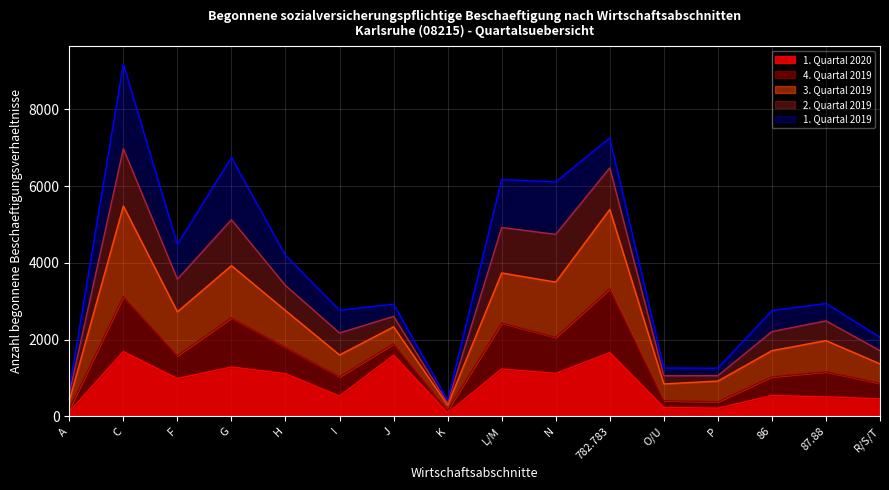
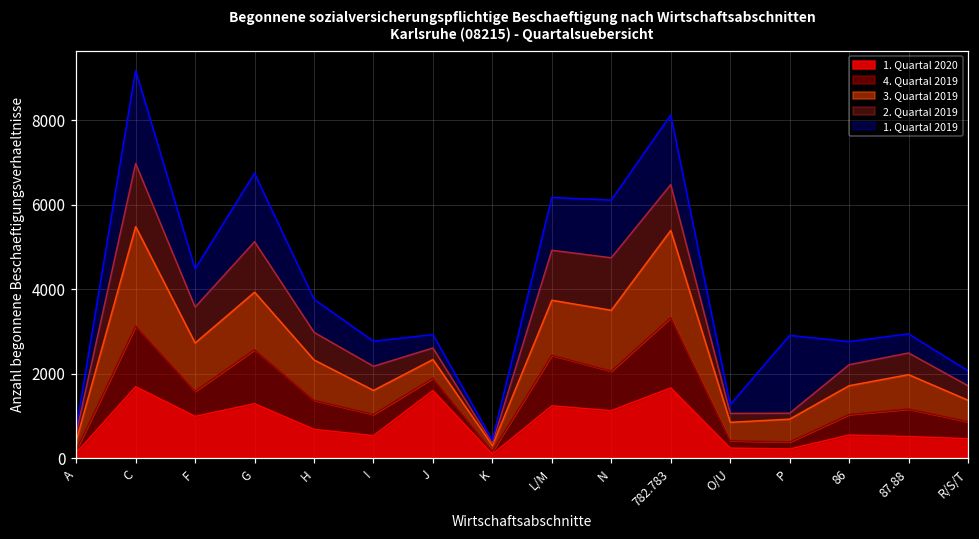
  {
    "1. Quartal 2020": {
      "C": 1700,
      "F": 1000,
      "G": 1300,
-     "H": 1100,
+     "H": 700,
      "I": 500,
      "J": 1600,
      "K": 100,
      "L/M": 1200,
      "N": 1100,
      "782.783": 1700,
      "O/U": 200,
      "P": 200,
      "86": 500,
      "87.88": 500,
      "R/S/T": 500
    },
    "3. Quartal 2019": {
      "A": 200,
      "C": 2400,
      "F": 1100,
      "G": 1400,
      "H": 1000,
      "I": 600,
      "J": 400,
      "L/M": 1300,
      "N": 1400,
      "782.783": 2100,
      "O/U": 400,
      "P": 500,
      "86": 700,
      "87.88": 800,
      "R/S/T": 500
    },
    "1. Quartal 2019": {
      "A": 100,
      "C": 2200,
      "F": 900,
      "G": 1600,
      "H": 800,
      "I": 600,
      "J": 300,
      "K": 100,
      "L/M": 1300,
      "N": 1400,
-     "782.783": 800,
+     "782.783": 1700,
      "O/U": 200,
-     "P": 200,
+     "P": 1800,
      "86": 500,
      "87.88": 500,
      "R/S/T": 400
    }
  }
